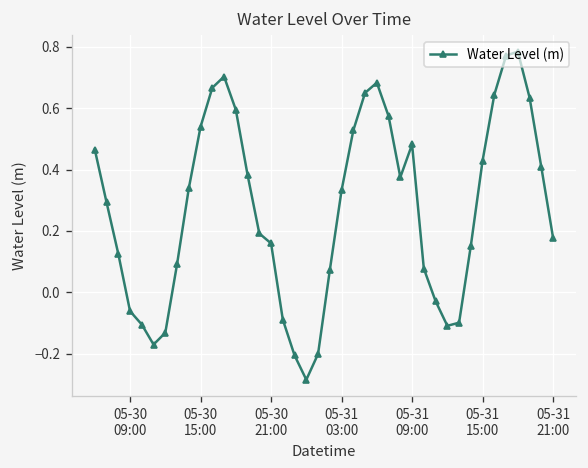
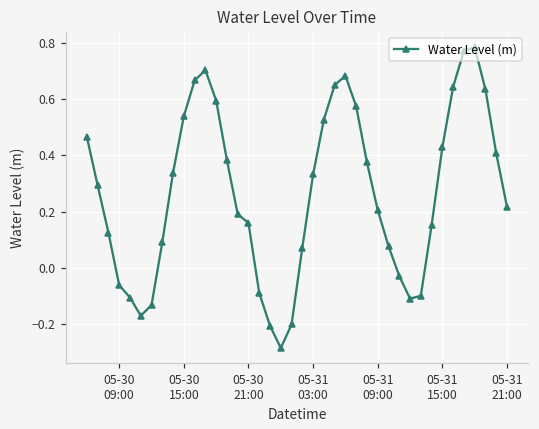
  {
    "05-30 09:00": -0.06,
    "05-30 15:00": 0.54,
    "05-30 21:00": 0.16,
    "05-31 03:00": 0.33,
-   "05-31 09:00": 0.48,
+   "05-31 09:00": 0.21,
    "05-31 15:00": 0.43,
-   "05-31 21:00": 0.18
+   "05-31 21:00": 0.22
  }
